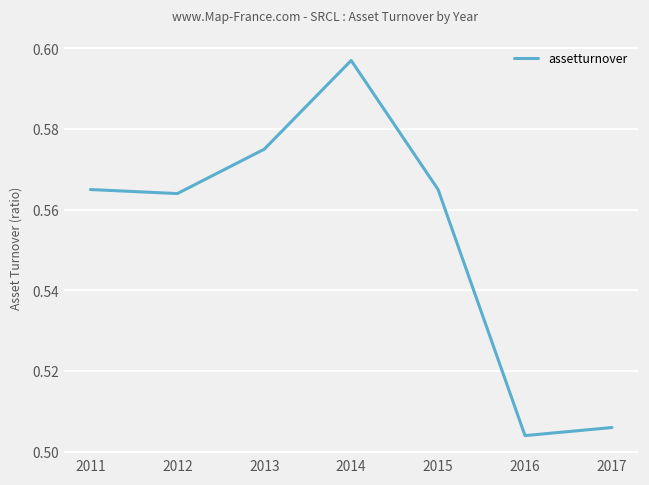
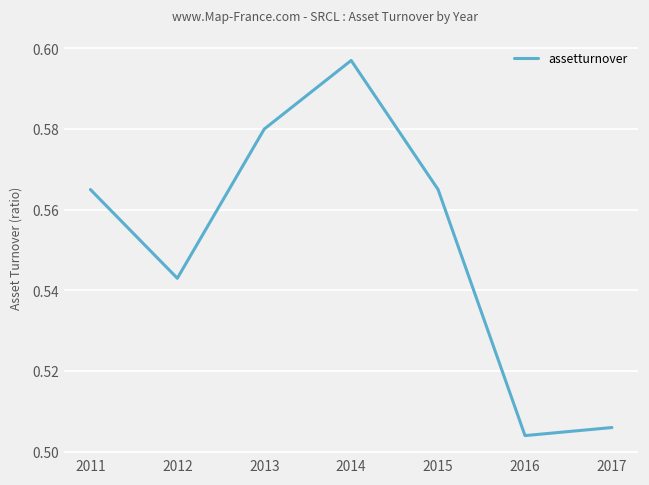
  {
    "2011": 0.565,
-   "2012": 0.564,
-   "2013": 0.575,
+   "2012": 0.543,
+   "2013": 0.580,
    "2014": 0.597,
    "2015": 0.565,
    "2016": 0.504,
    "2017": 0.506
  }
